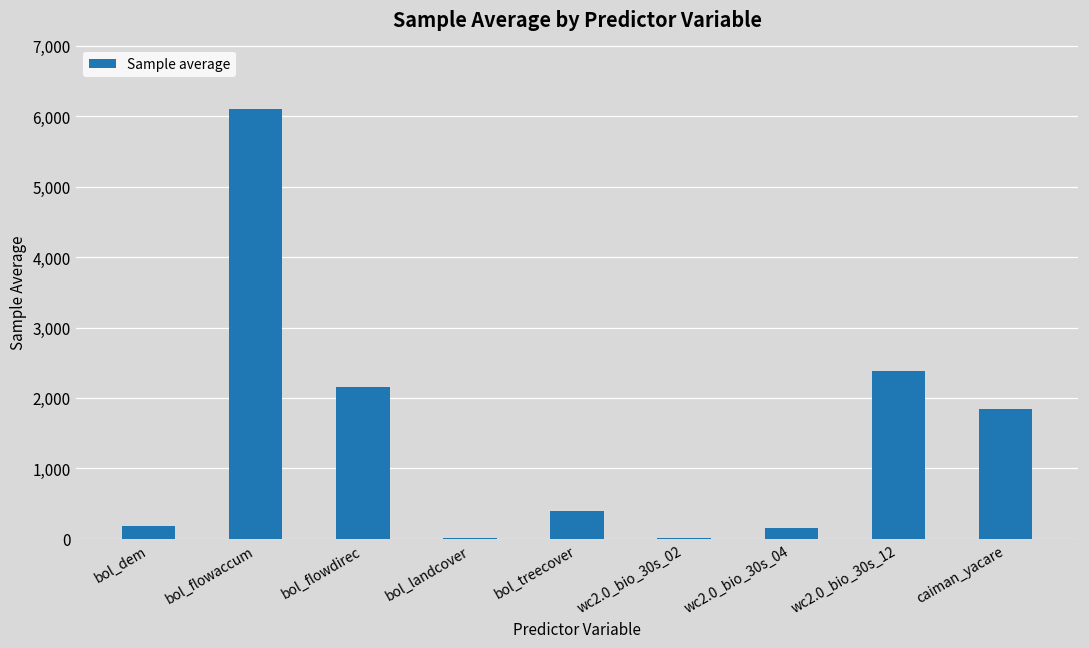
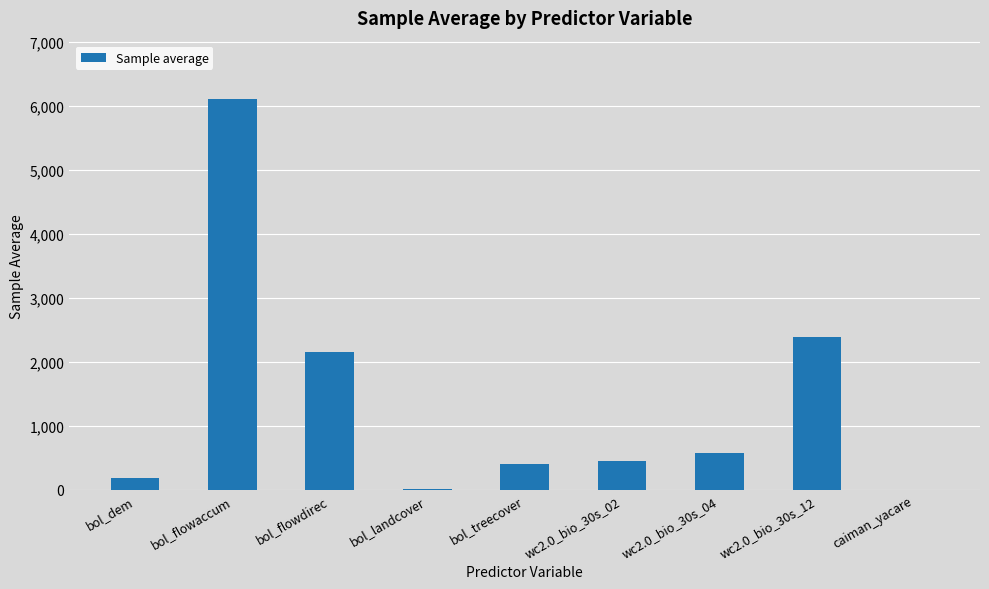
  {
    "bol_dem": "200",
    "bol_flowaccum": "6,100",
    "bol_flowdirec": "2,200",
    "bol_treecover": "400",
-   "wc2.0_bio_30s_02": "0",
-   "wc2.0_bio_30s_04": "200",
+   "wc2.0_bio_30s_02": "400",
+   "wc2.0_bio_30s_04": "600",
    "wc2.0_bio_30s_12": "2,400",
-   "caiman_yacare": "1,800"
+   "caiman_yacare": "0"
  }
